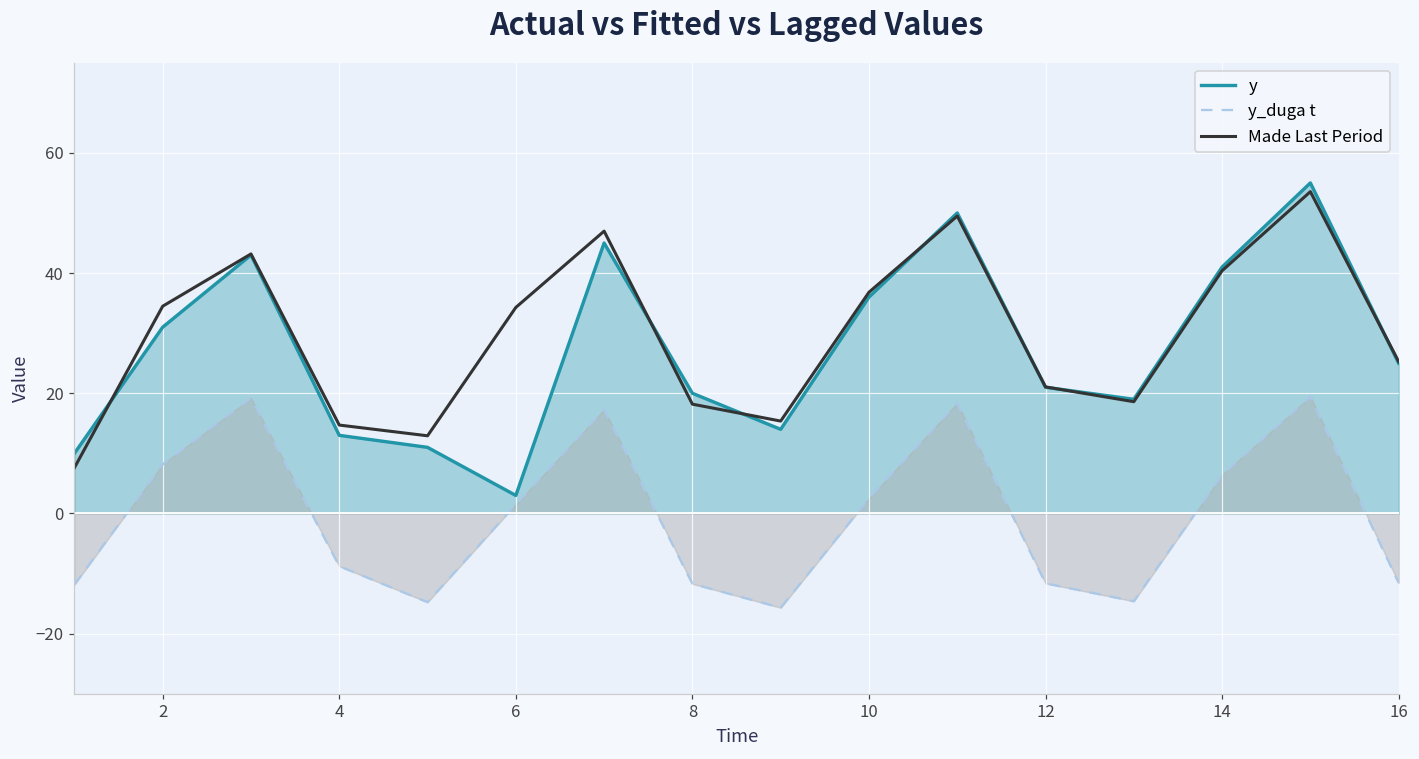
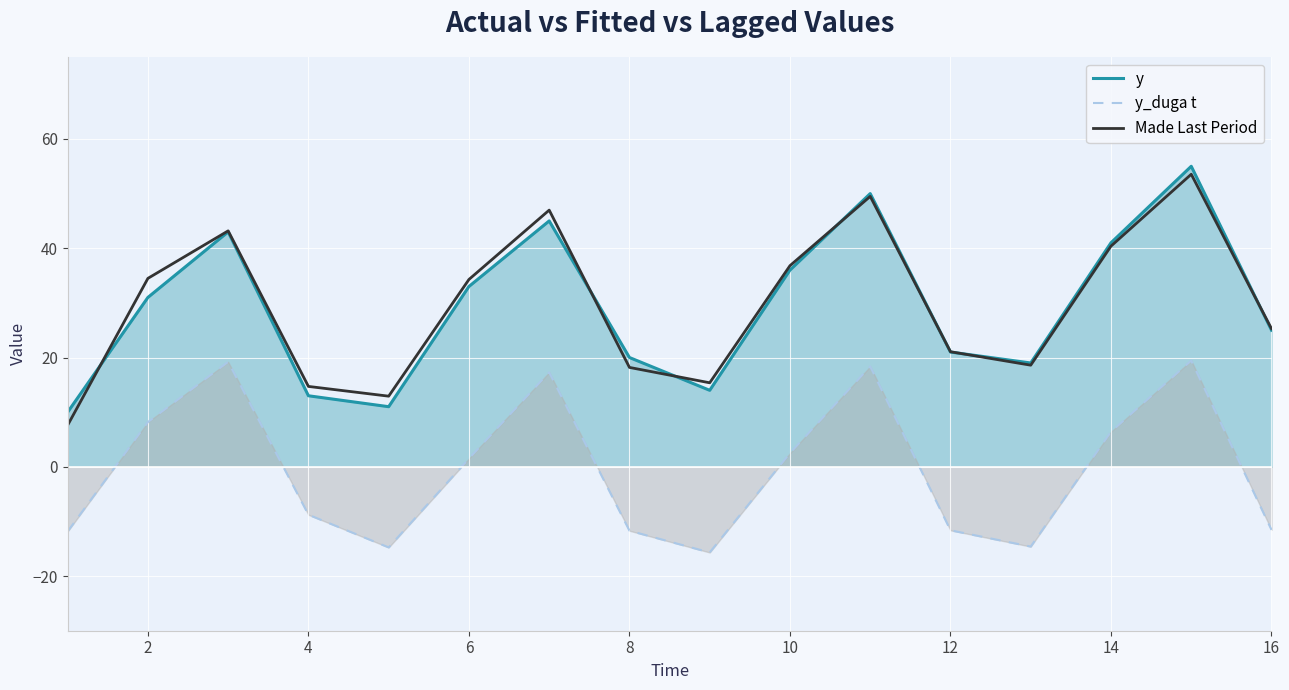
  {
    "y": {
      "2": 31,
      "4": 13,
-     "6": 3,
+     "6": 33,
      "8": 20,
      "10": 36,
      "14": 41
    },
    "y_duga t": {
      "4": -9,
      "8": -12,
      "12": -12,
      "16": -12
    },
    "Made Last Period": {
      "2": 34,
      "4": 15,
      "6": 34,
      "8": 18,
      "10": 37,
      "14": 40
    }
  }
